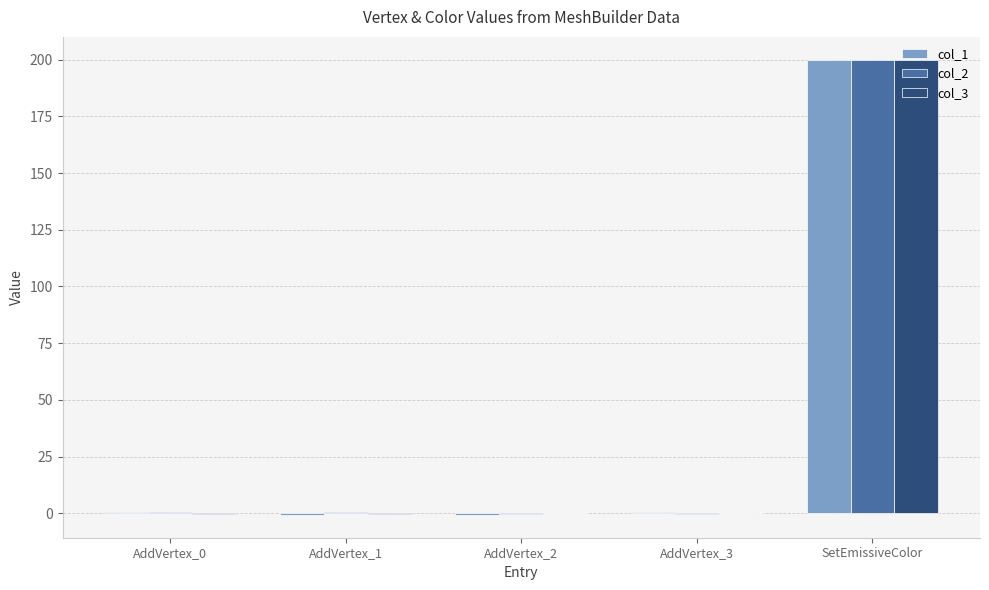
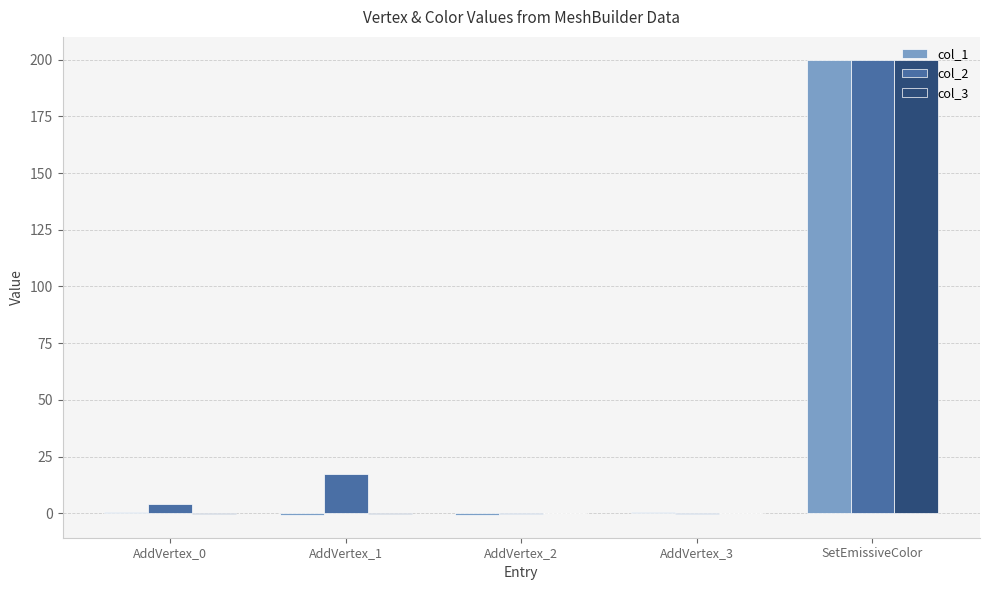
  {
    "col_1": {
      "SetEmissiveColor": 200
    },
    "col_2": {
-     "AddVertex_0": 0,
-     "AddVertex_1": 0,
+     "AddVertex_0": 4,
+     "AddVertex_1": 17,
      "SetEmissiveColor": 200
    },
    "col_3": {
      "SetEmissiveColor": 200
    }
  }
